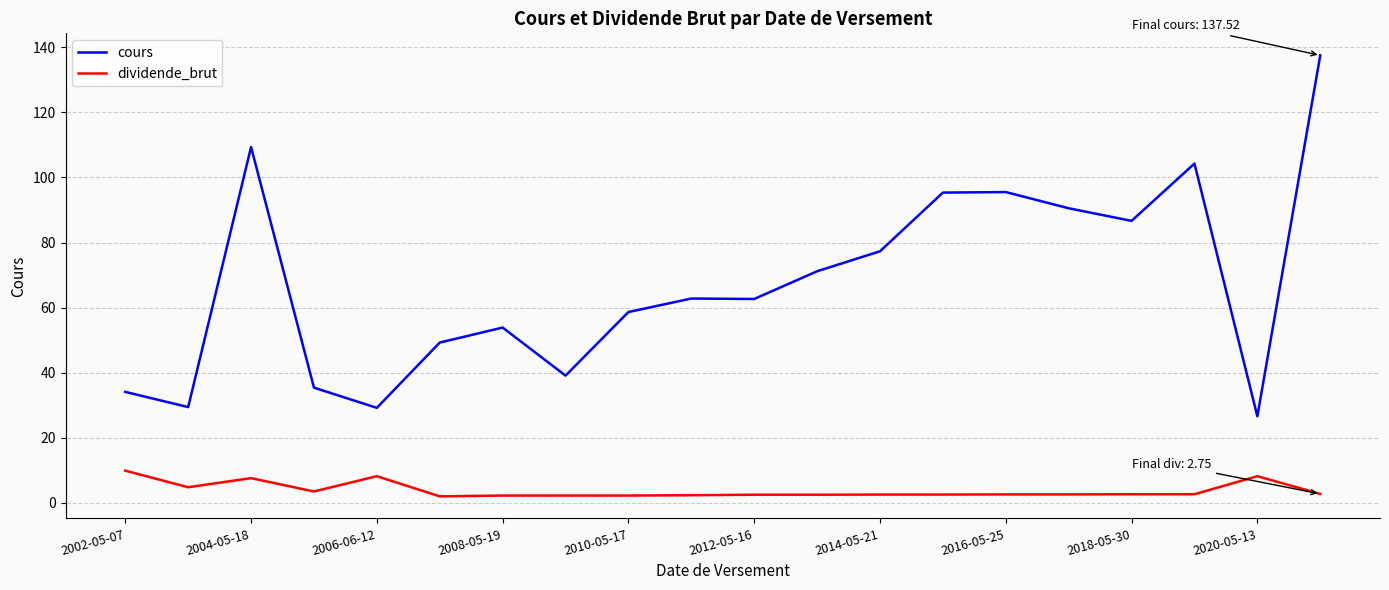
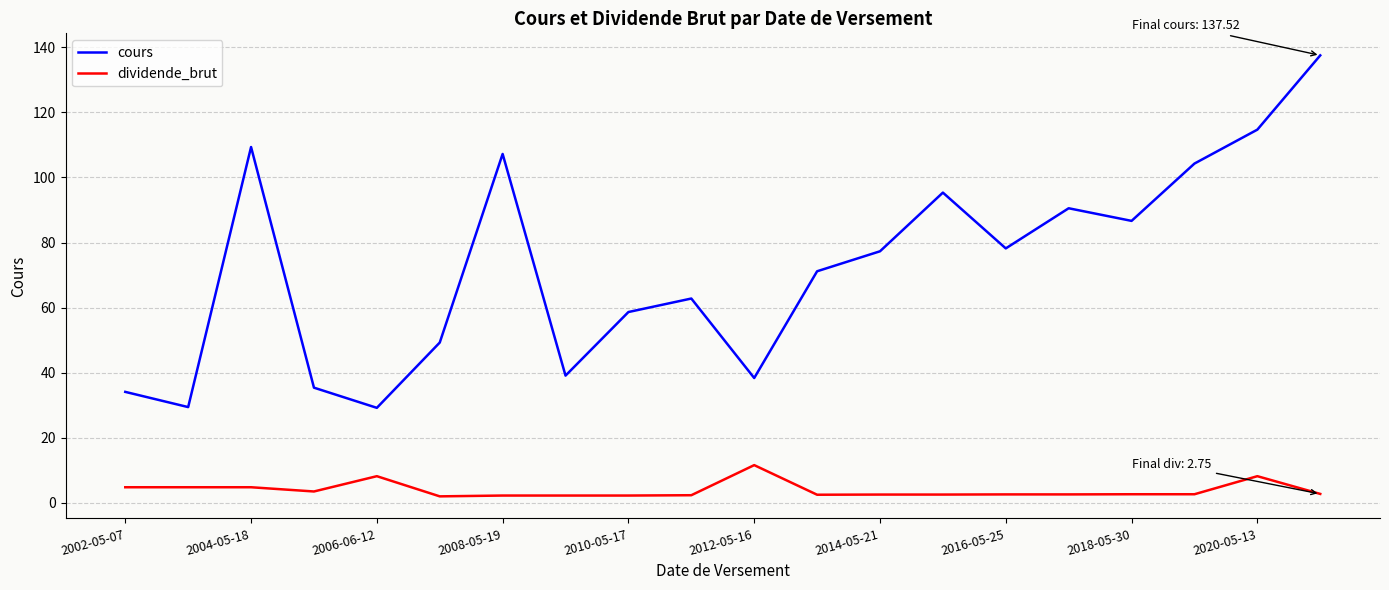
  {
    "cours": {
      "2002-05-07": 34,
      "2004-05-18": 109,
      "2006-06-12": 29,
-     "2008-05-19": 54,
+     "2008-05-19": 107,
      "2010-05-17": 59,
-     "2012-05-16": 63,
+     "2012-05-16": 38,
      "2014-05-21": 77,
-     "2016-05-25": 96,
+     "2016-05-25": 78,
      "2018-05-30": 87,
-     "2020-05-13": 27
+     "2020-05-13": 115
    },
    "dividende_brut": {
-     "2002-05-07": 10,
-     "2004-05-18": 8,
+     "2002-05-07": 5,
+     "2004-05-18": 5,
      "2006-06-12": 8,
      "2008-05-19": 2,
      "2010-05-17": 2,
-     "2012-05-16": 3,
+     "2012-05-16": 12,
      "2014-05-21": 3,
      "2016-05-25": 3
    }
  }
